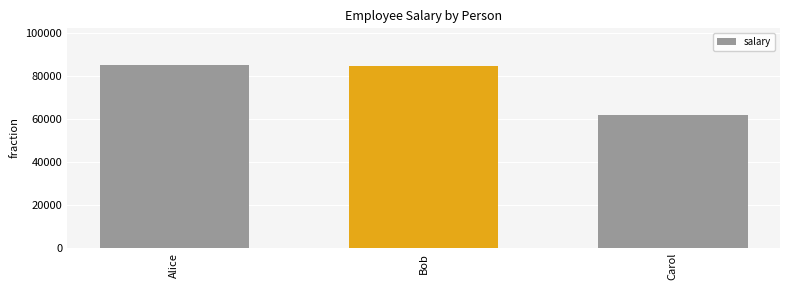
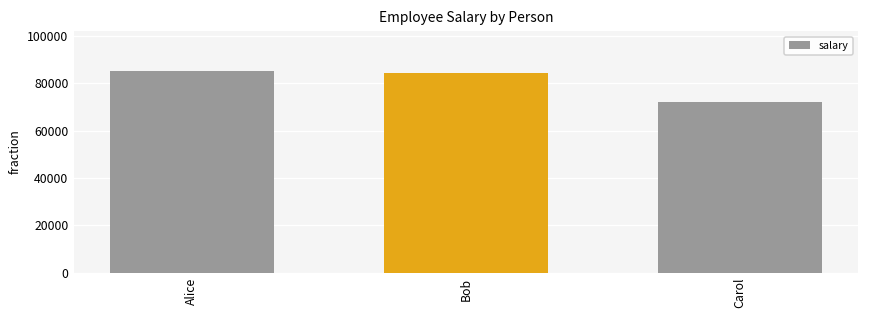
  {
    "Alice": 85000,
    "Bob": 84000,
-   "Carol": 62000
+   "Carol": 72000
  }
